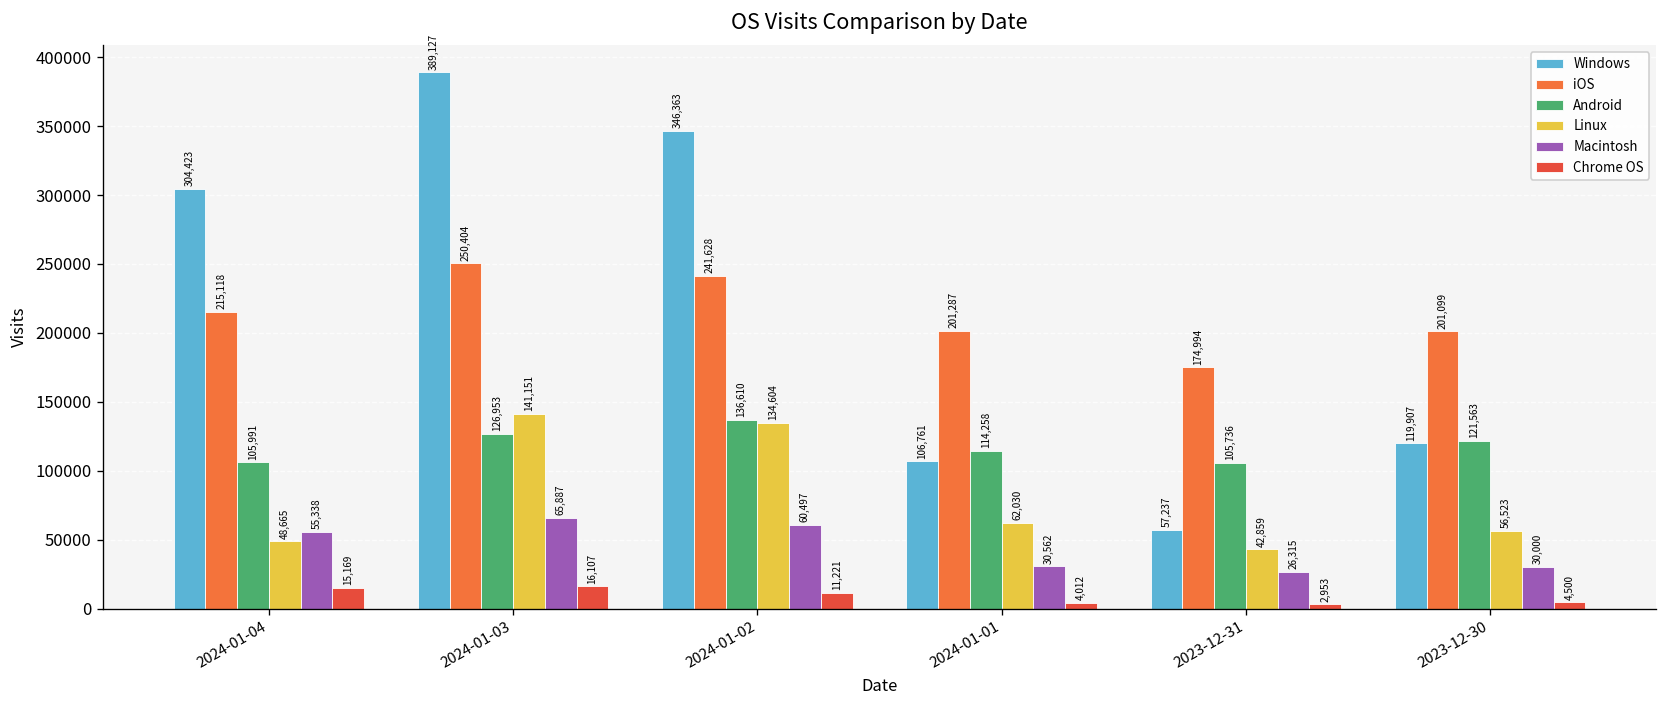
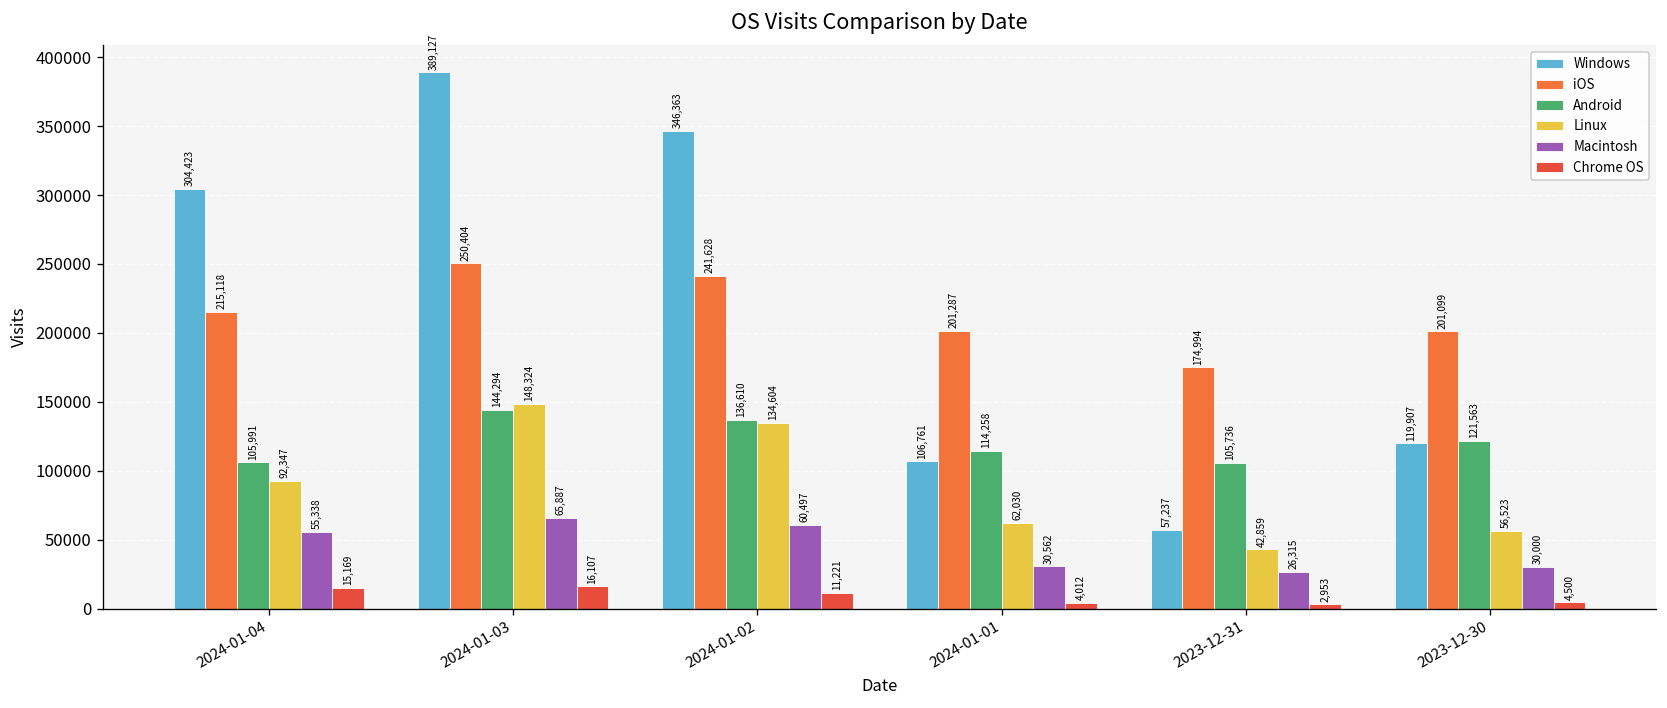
  {
    "Windows": {
      "2024-01-04": "304,423",
      "2024-01-03": "389,127",
      "2024-01-02": "346,363",
      "2024-01-01": "106,761",
      "2023-12-31": "57,237",
      "2023-12-30": "119,907"
    },
    "Android": {
      "2024-01-04": "105,991",
-     "2024-01-03": "126,953",
+     "2024-01-03": "144,294",
      "2024-01-02": "136,610",
      "2024-01-01": "114,258",
      "2023-12-31": "105,736",
      "2023-12-30": "121,563"
    },
    "Linux": {
-     "2024-01-04": "48,665",
-     "2024-01-03": "141,151",
+     "2024-01-04": "92,347",
+     "2024-01-03": "148,324",
      "2024-01-02": "134,604",
      "2024-01-01": "62,030",
      "2023-12-31": "42,859",
      "2023-12-30": "56,523"
    },
    "Macintosh": {
      "2024-01-04": "55,338",
      "2024-01-03": "65,887",
      "2024-01-02": "60,497",
      "2024-01-01": "30,562",
      "2023-12-31": "26,315",
      "2023-12-30": "30,000"
    }
  }
